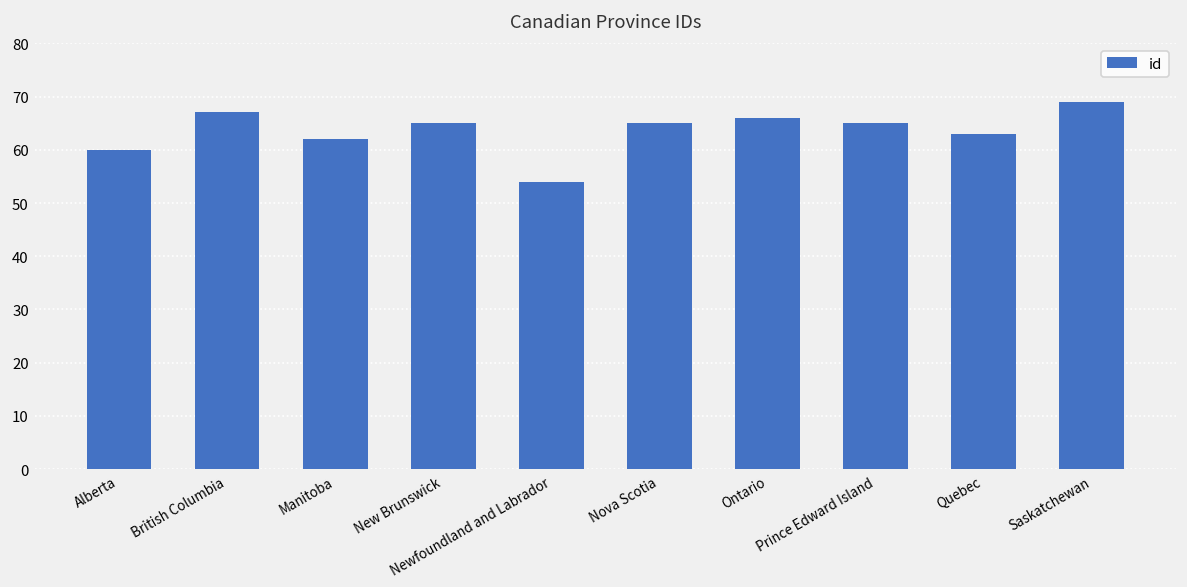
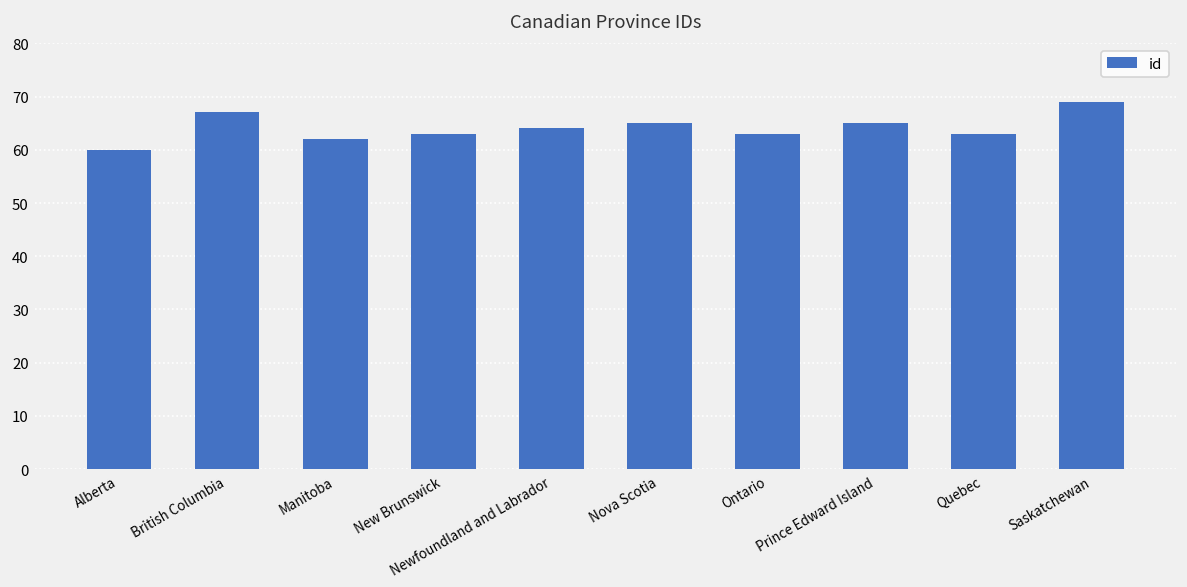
  {
    "Alberta": 60,
    "British Columbia": 67,
    "Manitoba": 62,
-   "New Brunswick": 65,
-   "Newfoundland and Labrador": 54,
+   "New Brunswick": 63,
+   "Newfoundland and Labrador": 64,
    "Nova Scotia": 65,
-   "Ontario": 66,
+   "Ontario": 63,
    "Prince Edward Island": 65,
    "Quebec": 63,
    "Saskatchewan": 69
  }
